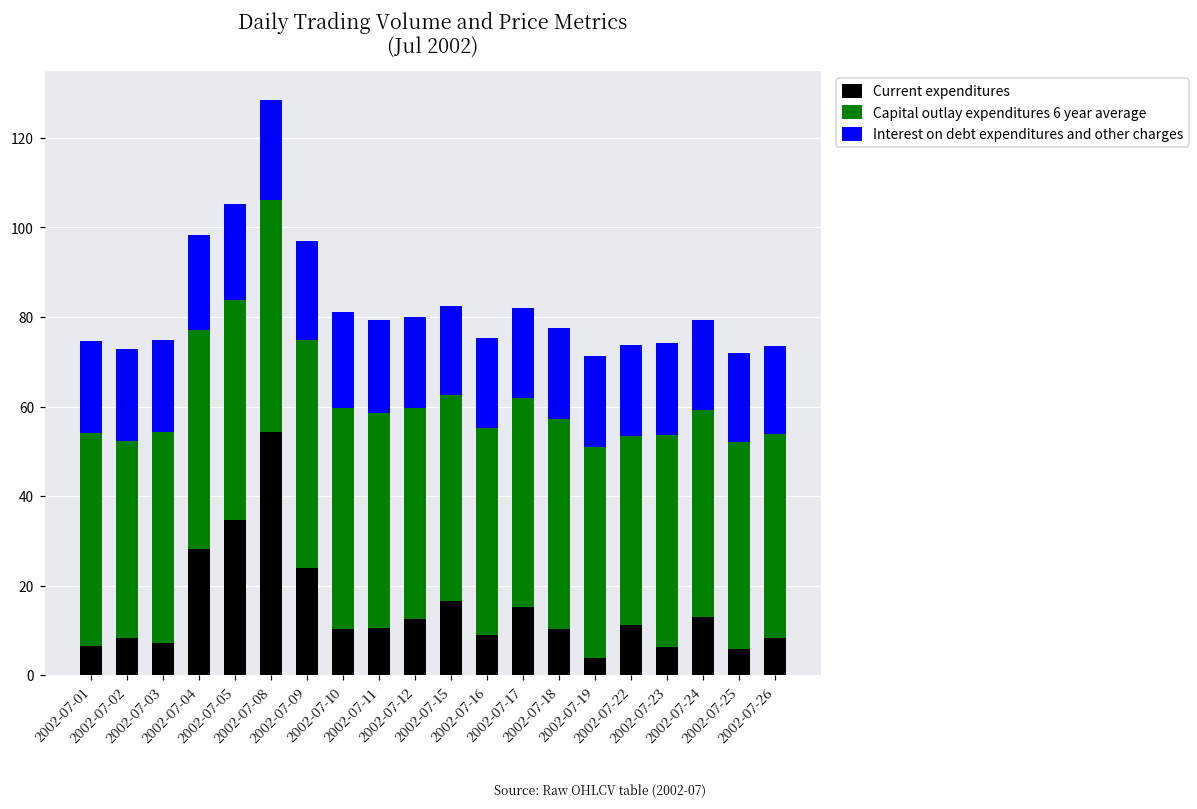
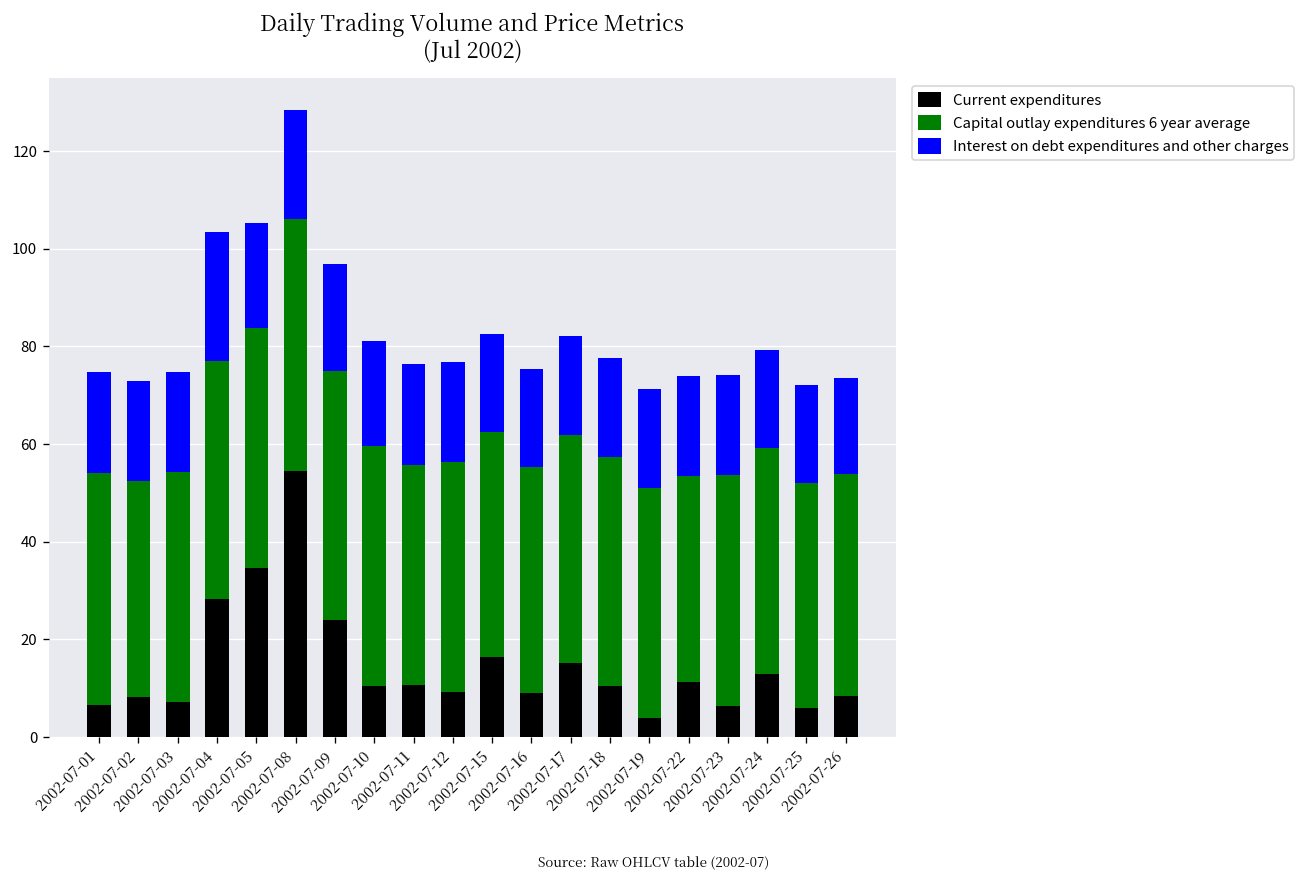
  {
    "Current expenditures": {
      "2002-07-01": 7,
      "2002-07-02": 8,
      "2002-07-03": 7,
      "2002-07-04": 28,
      "2002-07-05": 35,
      "2002-07-08": 54,
      "2002-07-09": 24,
      "2002-07-10": 10,
      "2002-07-11": 11,
-     "2002-07-12": 13,
+     "2002-07-12": 9,
      "2002-07-15": 16,
      "2002-07-16": 9,
      "2002-07-17": 15,
      "2002-07-18": 10,
      "2002-07-19": 4,
      "2002-07-22": 11,
      "2002-07-23": 6,
      "2002-07-24": 13,
      "2002-07-25": 6,
      "2002-07-26": 8
    },
    "Capital outlay expenditures 6 year average": {
      "2002-07-01": 47,
      "2002-07-02": 44,
      "2002-07-03": 47,
      "2002-07-04": 49,
      "2002-07-05": 49,
      "2002-07-08": 52,
      "2002-07-09": 51,
      "2002-07-10": 49,
-     "2002-07-11": 48,
+     "2002-07-11": 45,
      "2002-07-12": 47,
      "2002-07-15": 46,
      "2002-07-16": 46,
      "2002-07-17": 47,
      "2002-07-18": 47,
      "2002-07-19": 47,
      "2002-07-22": 42,
      "2002-07-23": 47,
      "2002-07-24": 46,
      "2002-07-25": 46,
      "2002-07-26": 45
    },
    "Interest on debt expenditures and other charges": {
      "2002-07-01": 21,
      "2002-07-02": 21,
      "2002-07-03": 20,
-     "2002-07-04": 21,
+     "2002-07-04": 26,
      "2002-07-05": 21,
      "2002-07-08": 22,
      "2002-07-09": 22,
      "2002-07-10": 21,
      "2002-07-11": 21,
      "2002-07-12": 20,
      "2002-07-15": 20,
      "2002-07-16": 20,
      "2002-07-17": 20,
      "2002-07-18": 20,
      "2002-07-19": 20,
      "2002-07-22": 20,
      "2002-07-23": 21,
      "2002-07-24": 20,
      "2002-07-25": 20,
      "2002-07-26": 20
    }
  }
